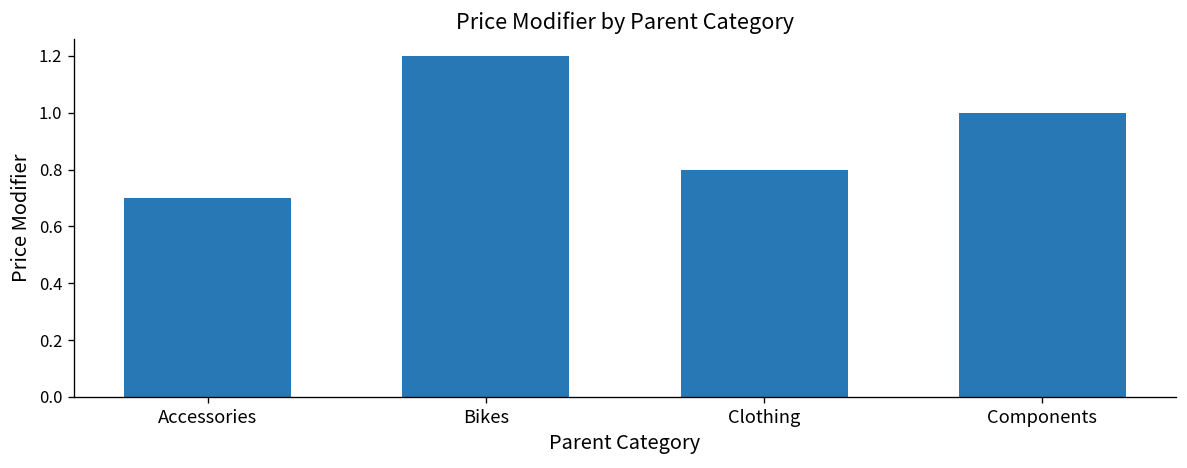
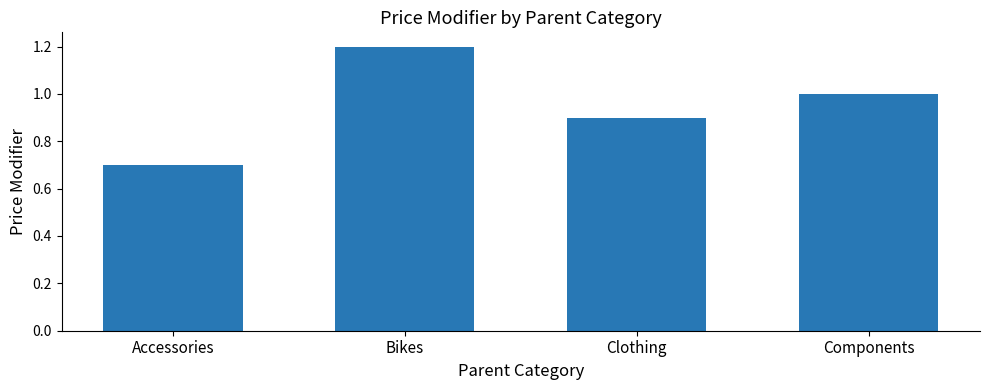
  {
    "Accessories": 0.7,
    "Bikes": 1.2,
-   "Clothing": 0.8,
+   "Clothing": 0.9,
    "Components": 1.0
  }
